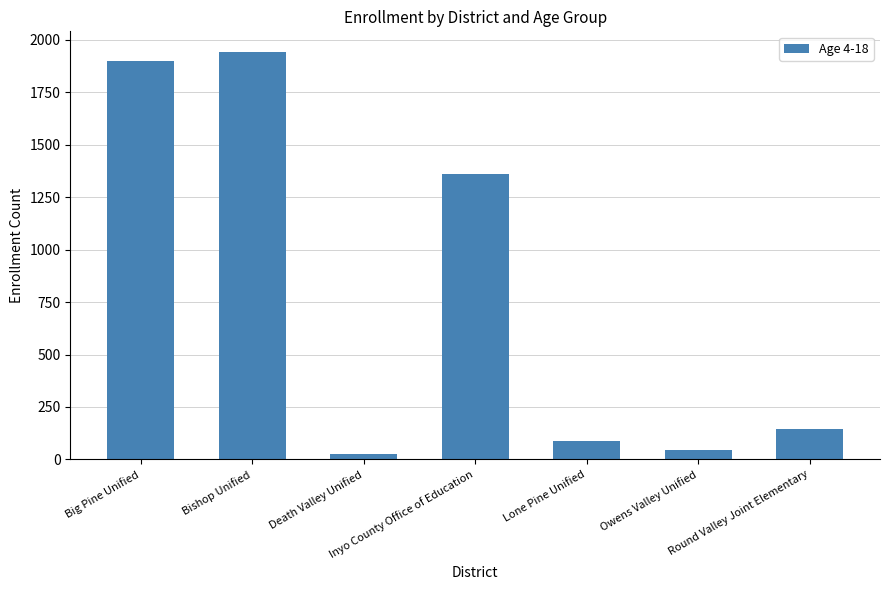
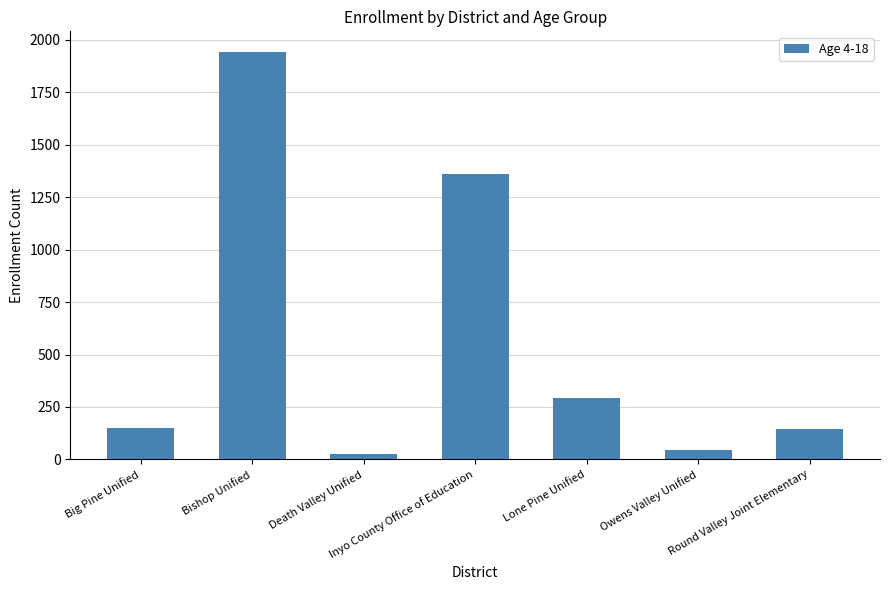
  {
-   "Big Pine Unified": 1900,
+   "Big Pine Unified": 150,
    "Bishop Unified": 1940,
    "Death Valley Unified": 30,
    "Inyo County Office of Education": 1360,
-   "Lone Pine Unified": 90,
+   "Lone Pine Unified": 290,
    "Owens Valley Unified": 50,
    "Round Valley Joint Elementary": 140
  }
